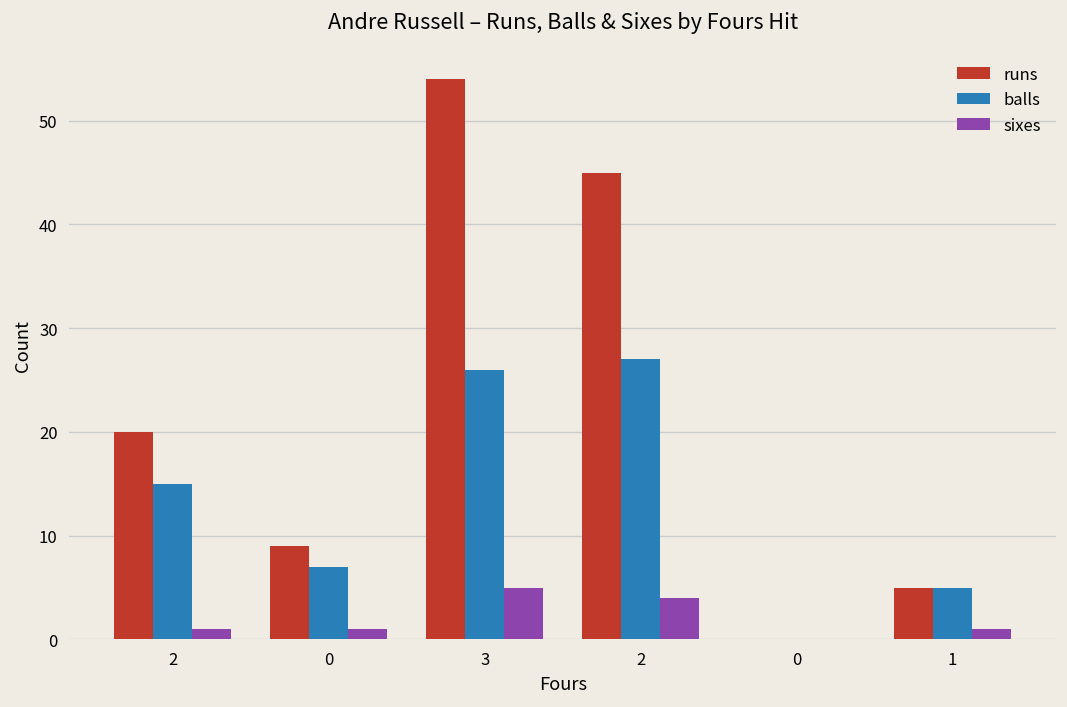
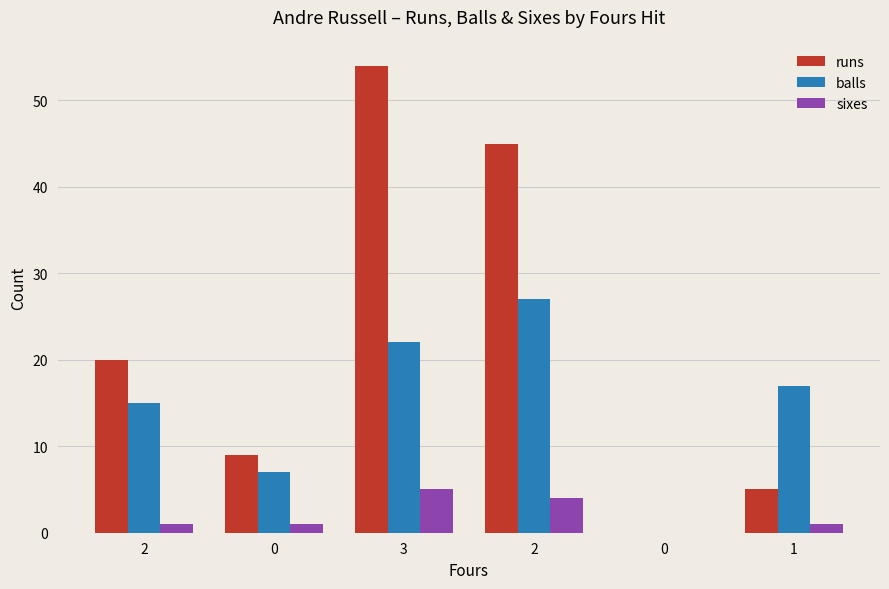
  {
    "runs": {
      "3": 54,
      "1": 5
    },
    "balls": {
-     "3": 26,
-     "1": 5
+     "3": 22,
+     "1": 17
    },
    "sixes": {
      "3": 5,
      "1": 1
    }
  }
